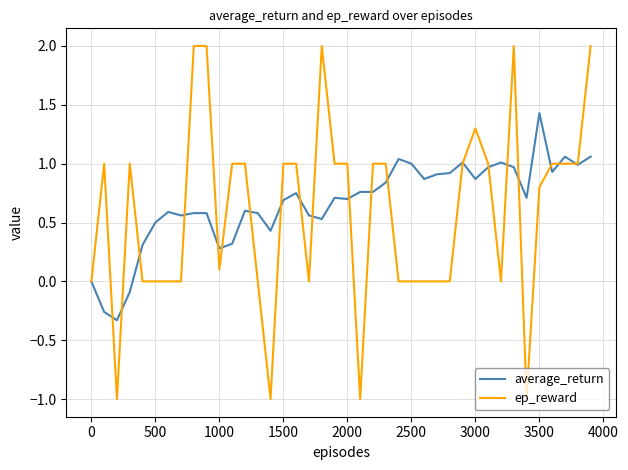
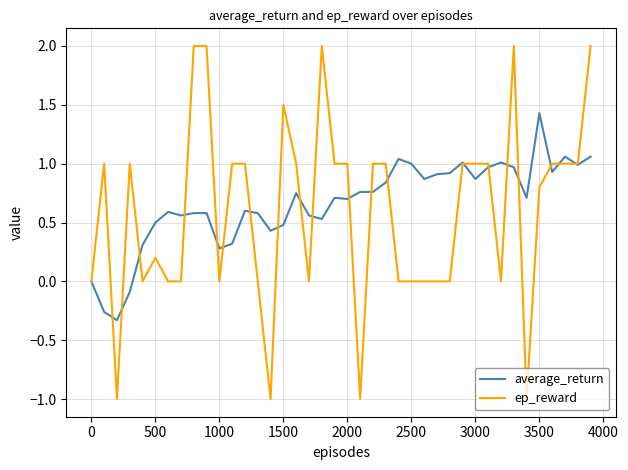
  {
    "average_return": {
      "500": 0.50,
      "1000": 0.28,
-     "1500": 0.69,
+     "1500": 0.48,
      "2000": 0.70,
      "2500": 1.00,
      "3000": 0.87,
      "3500": 1.43
    },
    "ep_reward": {
-     "500": 0.0,
-     "1000": 0.1,
-     "1500": 1.0,
+     "500": 0.2,
+     "1000": 0.0,
+     "1500": 1.5,
      "2000": 1.0,
      "2500": 0.0,
-     "3000": 1.3,
+     "3000": 1.0,
      "3500": 0.8
    }
  }
